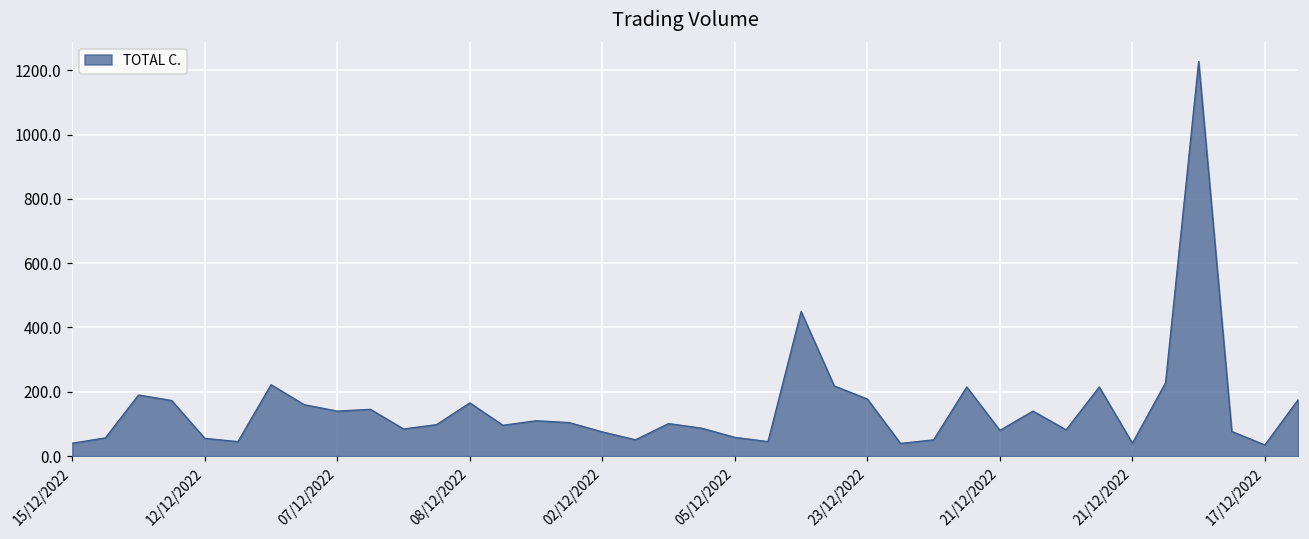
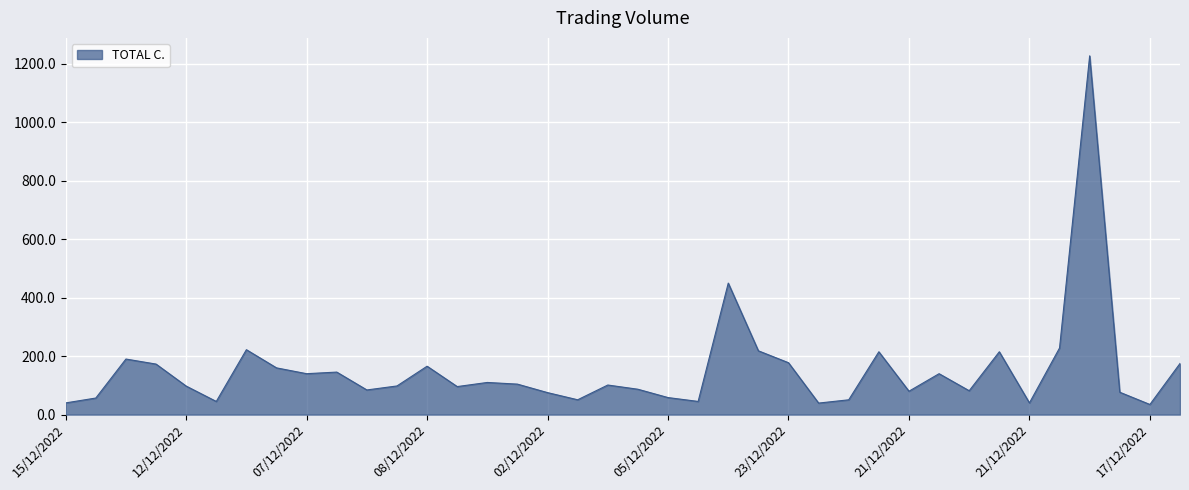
  {
-   "12/12/2022": 60,
+   "12/12/2022": 100,
    "02/12/2022": 80,
    "23/12/2022": 180
  }
